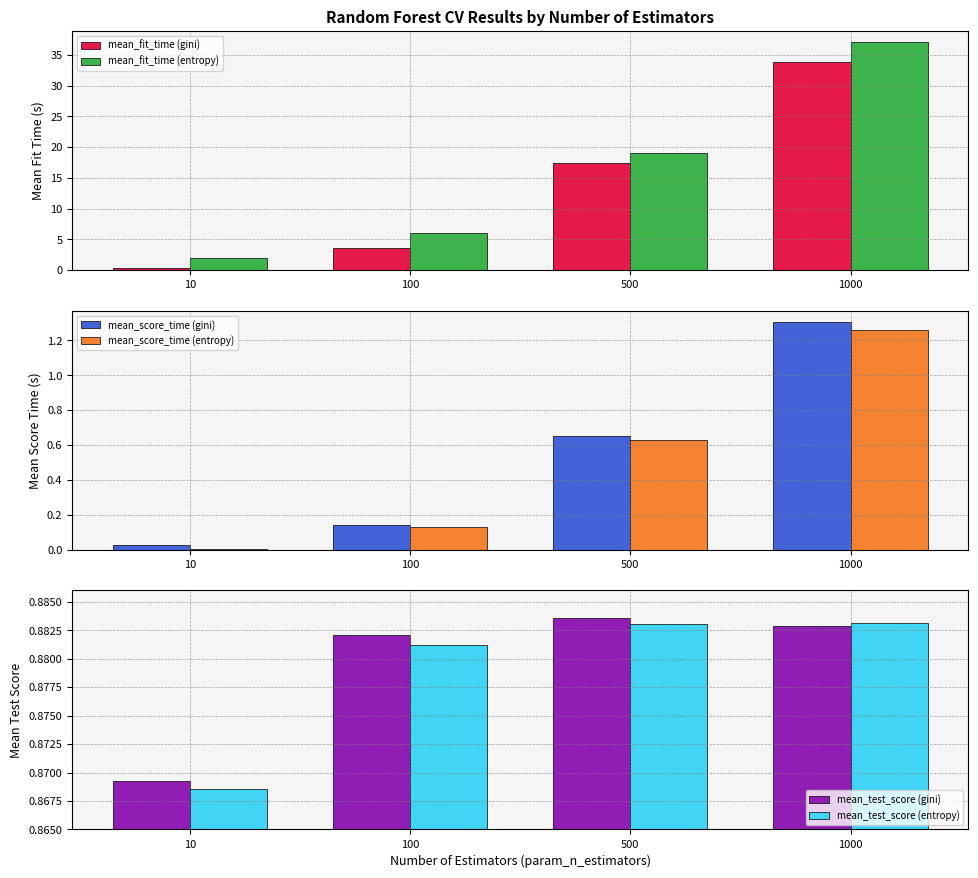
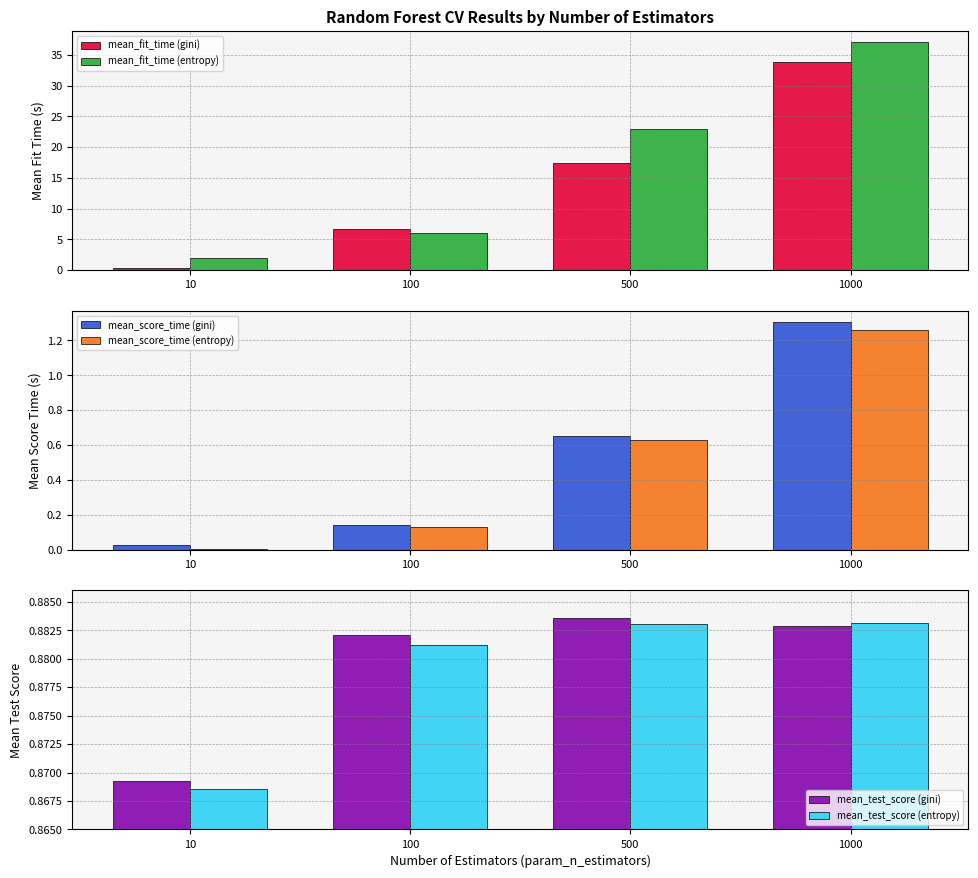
  {
    "Random Forest CV Results by Number of Estimators": {
      "mean_fit_time (gini)": {
-       "100": 4,
+       "100": 7,
        "500": 17,
        "1000": 34
      },
      "mean_fit_time (entropy)": {
        "10": 2,
        "100": 6,
-       "500": 19,
+       "500": 23,
        "1000": 37
      }
    }
  }
